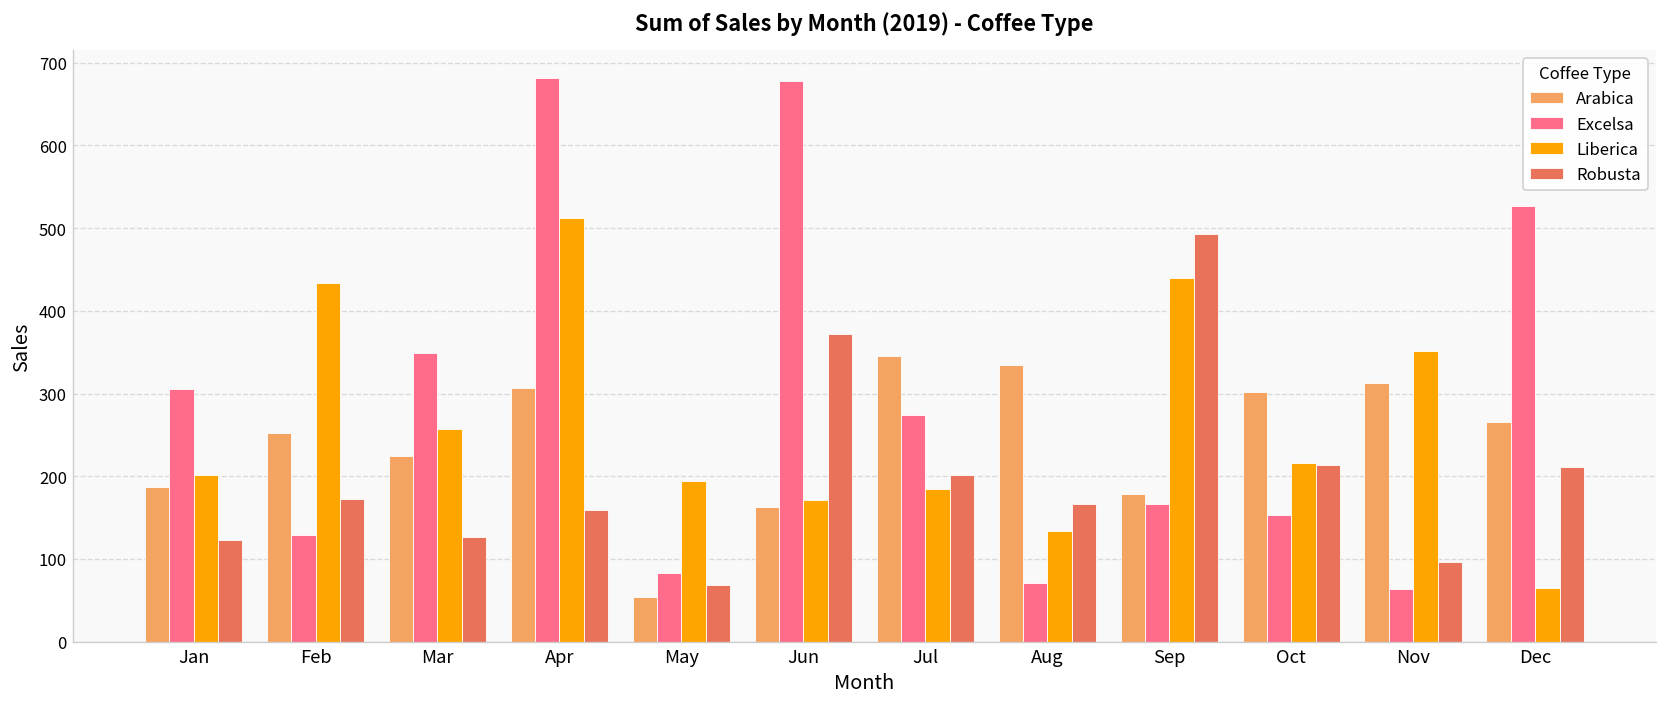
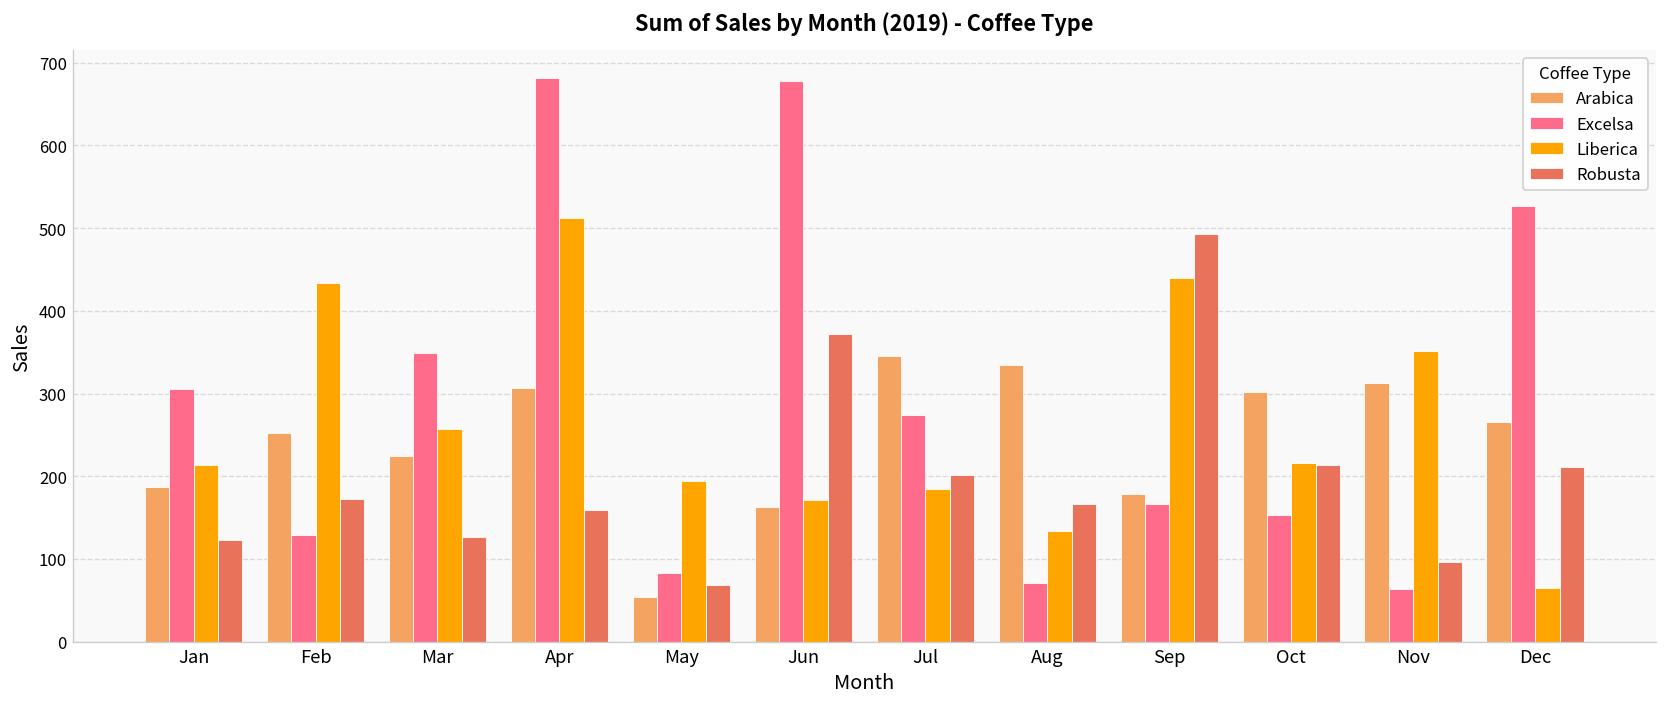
  {
    "Liberica": {
-     "Jan": 200,
+     "Jan": 210,
      "Feb": 430,
      "Mar": 260,
      "Apr": 510,
      "May": 190,
      "Jun": 170,
      "Jul": 180,
      "Aug": 130,
      "Sep": 440,
      "Oct": 220,
      "Nov": 350,
      "Dec": 60
    }
  }
